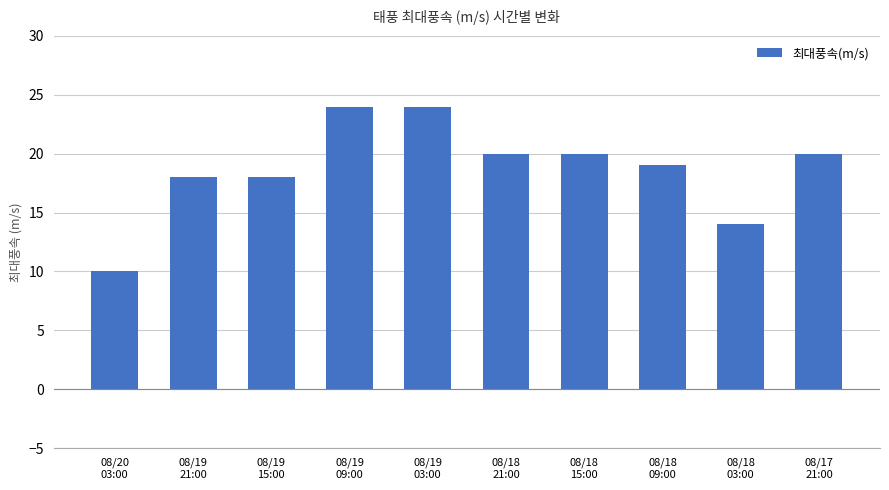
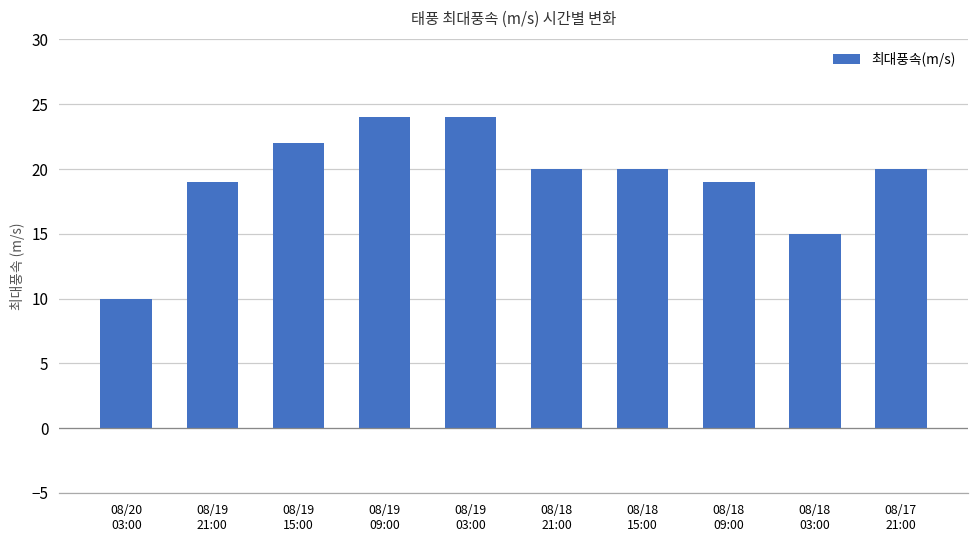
  {
    "08/20 03:00": 10,
-   "08/19 21:00": 18,
-   "08/19 15:00": 18,
+   "08/19 21:00": 19,
+   "08/19 15:00": 22,
    "08/19 09:00": 24,
    "08/19 03:00": 24,
    "08/18 21:00": 20,
    "08/18 15:00": 20,
    "08/18 09:00": 19,
-   "08/18 03:00": 14,
+   "08/18 03:00": 15,
    "08/17 21:00": 20
  }
